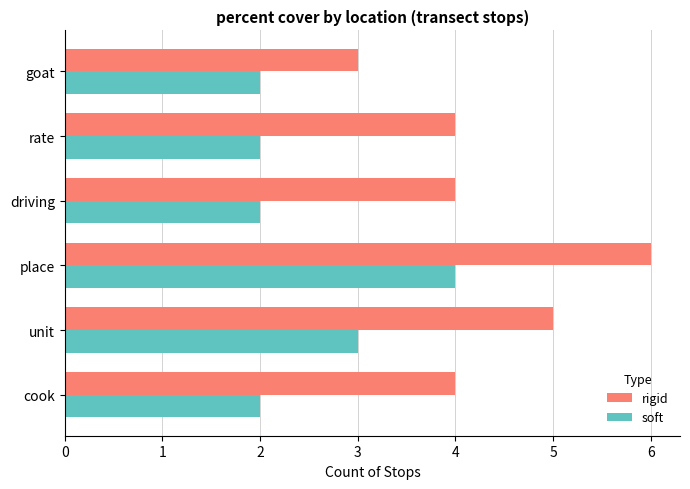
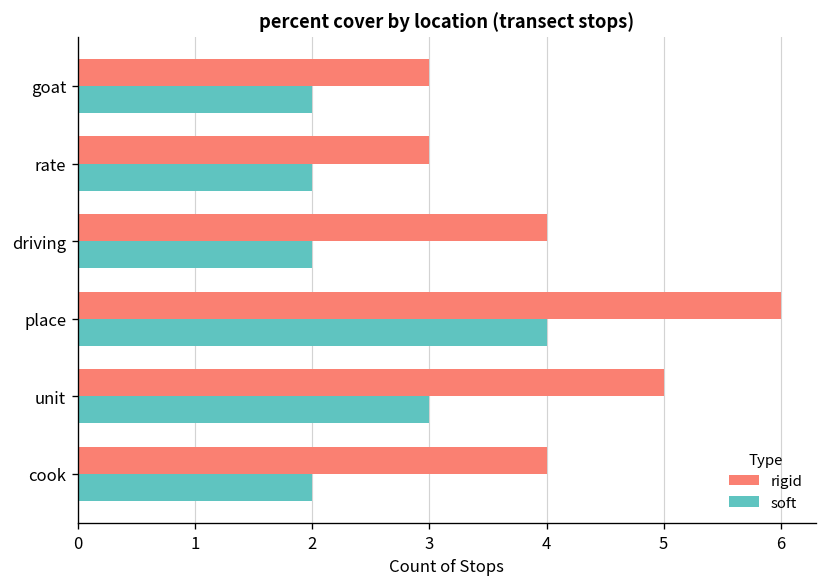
  {
    "rigid": {
      "goat": 3,
-     "rate": 4,
+     "rate": 3,
      "driving": 4,
      "place": 6,
      "unit": 5,
      "cook": 4
    },
    "soft": {
      "goat": 2,
      "rate": 2,
      "driving": 2,
      "place": 4,
      "unit": 3,
      "cook": 2
    }
  }
